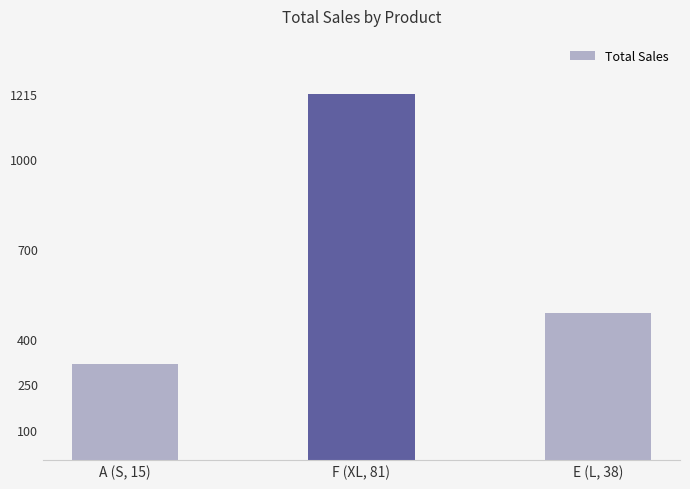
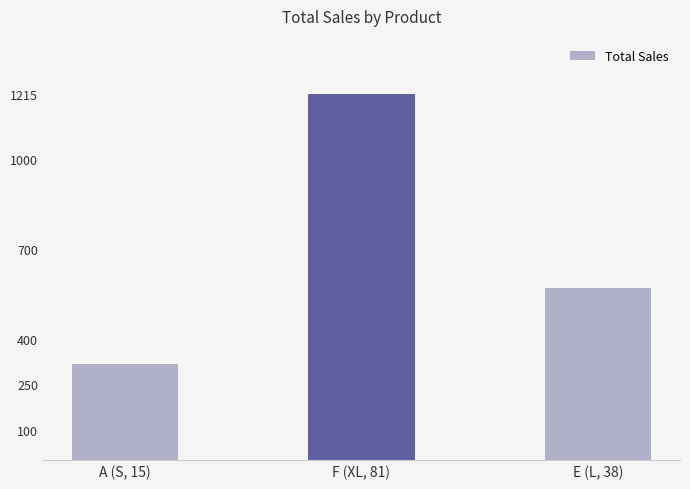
  {
    "A (S, 15)": 320,
    "F (XL, 81)": 1220,
-   "E (L, 38)": 490
+   "E (L, 38)": 570
  }
